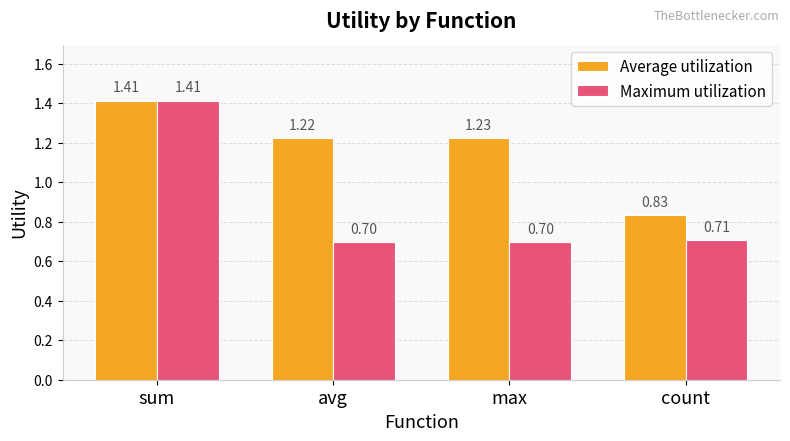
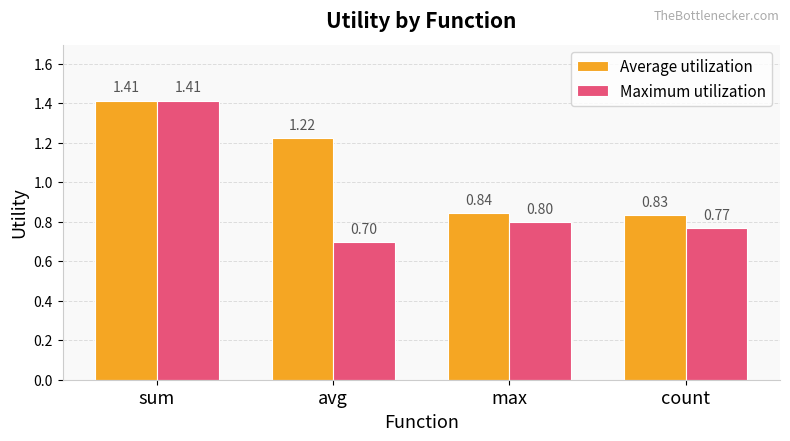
  {
    "Average utilization": {
      "sum": 1.41,
      "avg": 1.22,
-     "max": 1.23,
+     "max": 0.84,
      "count": 0.83
    },
    "Maximum utilization": {
      "sum": 1.41,
      "avg": 0.70,
-     "max": 0.70,
-     "count": 0.71
+     "max": 0.80,
+     "count": 0.77
    }
  }
